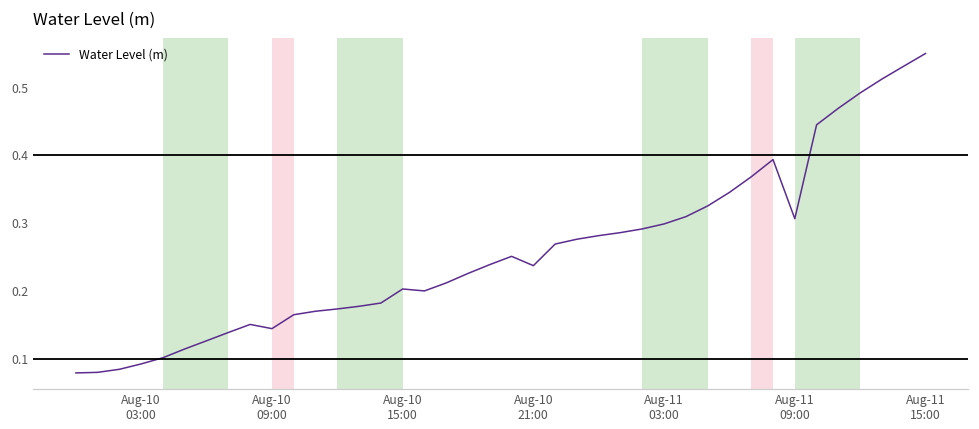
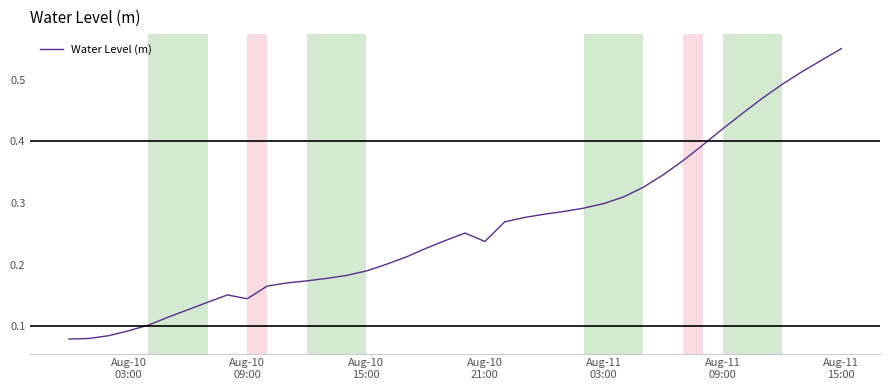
  {
    "Aug-10 03:00": 0.09,
    "Aug-10 09:00": 0.14,
-   "Aug-10 15:00": 0.20,
+   "Aug-10 15:00": 0.19,
    "Aug-10 21:00": 0.24,
    "Aug-11 03:00": 0.30,
-   "Aug-11 09:00": 0.31,
+   "Aug-11 09:00": 0.42,
    "Aug-11 15:00": 0.55
  }
